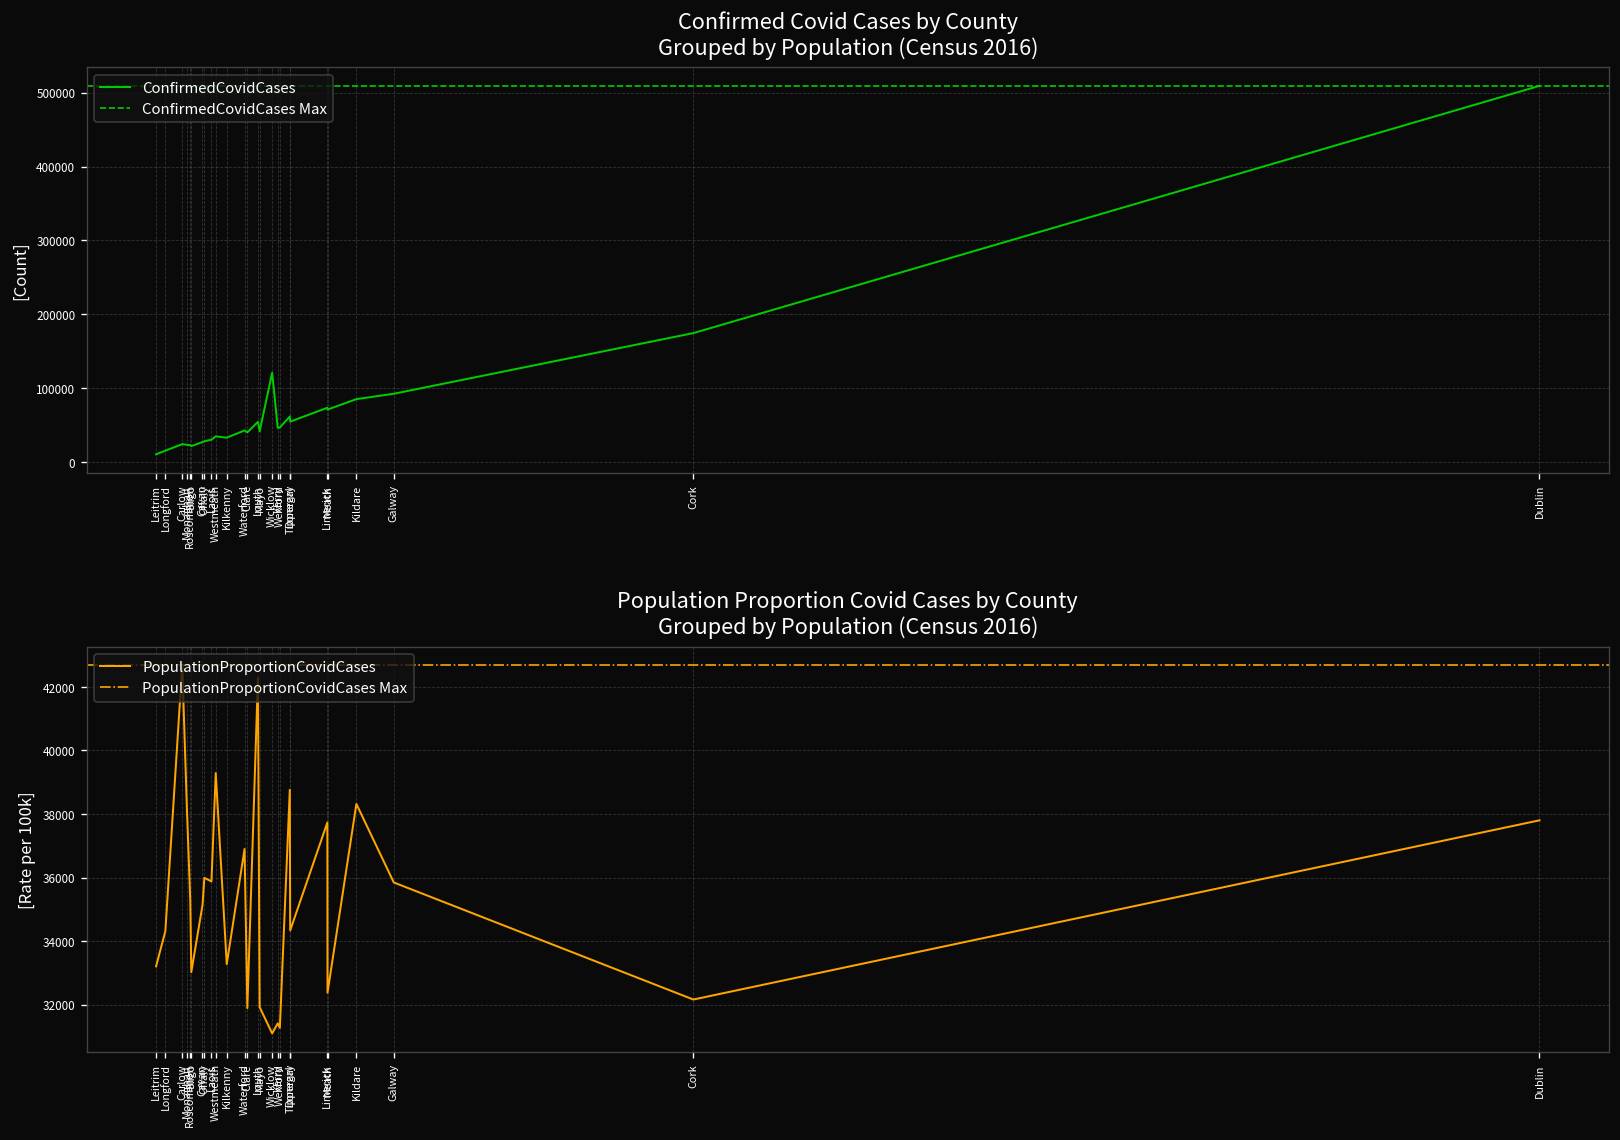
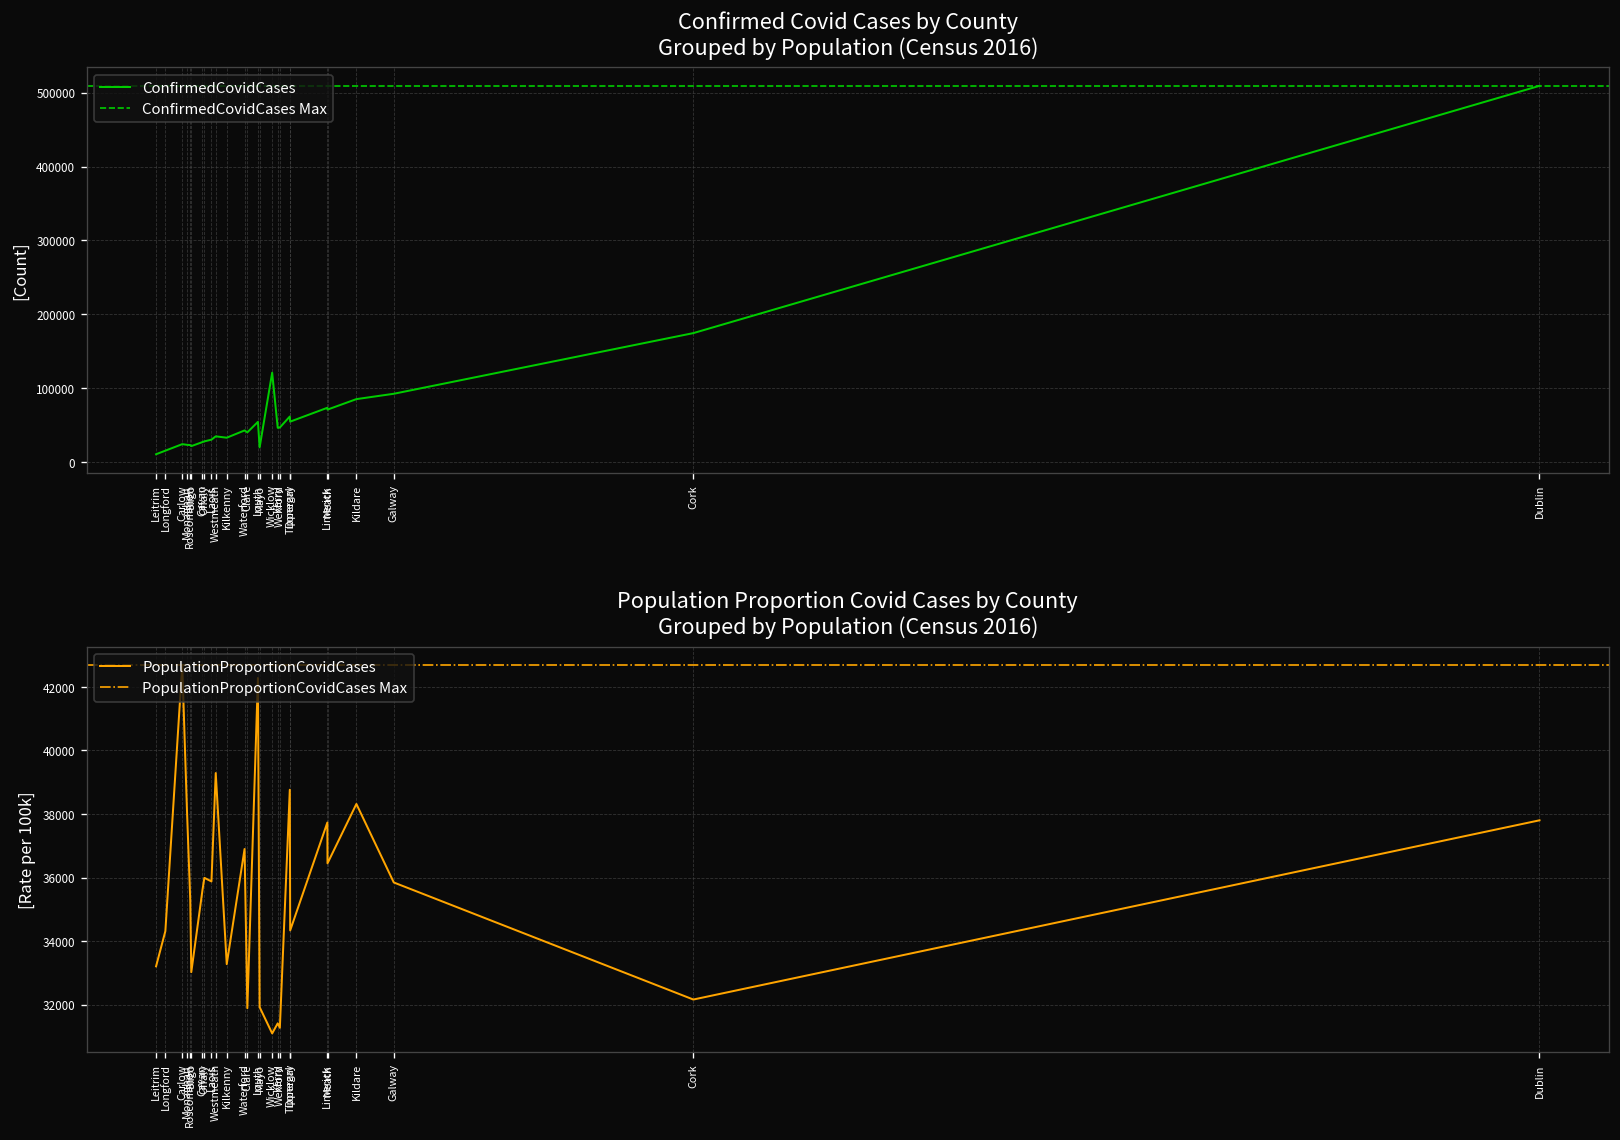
  {
    "Confirmed Covid Cases by County Grouped by Population (Census 2016)": {
      "Leitrim": 10000,
      "Longford": 20000,
      "Carlow": 20000,
      "Monaghan": 20000,
      "Roscommon": 20000,
      "Sligo": 20000,
      "Cavan": 30000,
      "Offaly": 30000,
      "Laois": 30000,
      "Westmeath": 30000,
      "Kilkenny": 30000,
      "Waterford": 40000,
      "Clare": 40000,
      "Louth": 50000,
-     "Mayo": 40000,
+     "Mayo": 20000,
      "Wicklow": 120000,
      "Kerry": 50000,
      "Wexford": 50000,
      "Donegal": 60000,
      "Tipperary": 50000,
      "Limerick": 70000,
      "Meath": 70000,
      "Kildare": 90000,
      "Galway": 90000,
      "Cork": 170000,
      "Dublin": 510000
    },
    "Population Proportion Covid Cases by County Grouped by Population (Census 2016)": {
      "Leitrim": 33200,
      "Longford": 34300,
      "Monaghan": 38200,
      "Roscommon": 35300,
      "Sligo": 33000,
-     "Cavan": 35100,
+     "Cavan": 35600,
      "Offaly": 36000,
      "Laois": 35900,
      "Westmeath": 39300,
      "Kilkenny": 33300,
      "Waterford": 36900,
      "Clare": 31900,
      "Mayo": 31900,
      "Wicklow": 31100,
      "Kerry": 31400,
      "Wexford": 31300,
      "Donegal": 38800,
      "Tipperary": 34300,
      "Limerick": 37700,
-     "Meath": 32400,
+     "Meath": 36500,
      "Kildare": 38300,
      "Galway": 35800,
      "Cork": 32200,
      "Dublin": 37800
    }
  }
